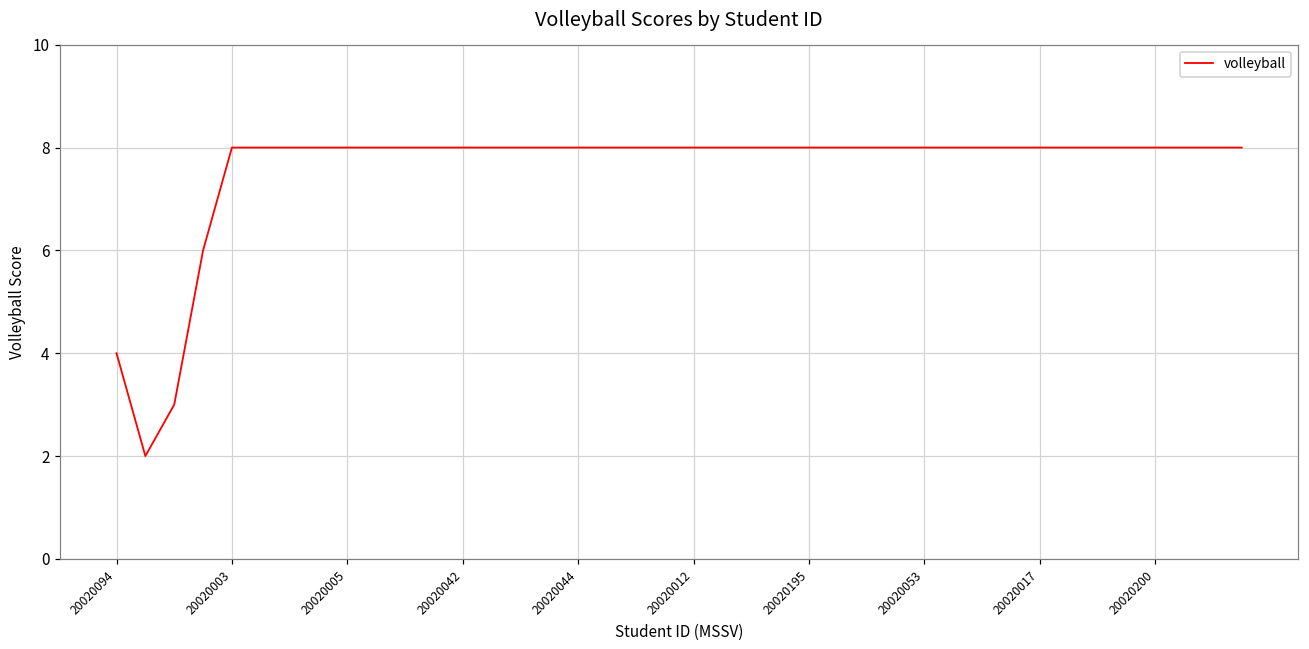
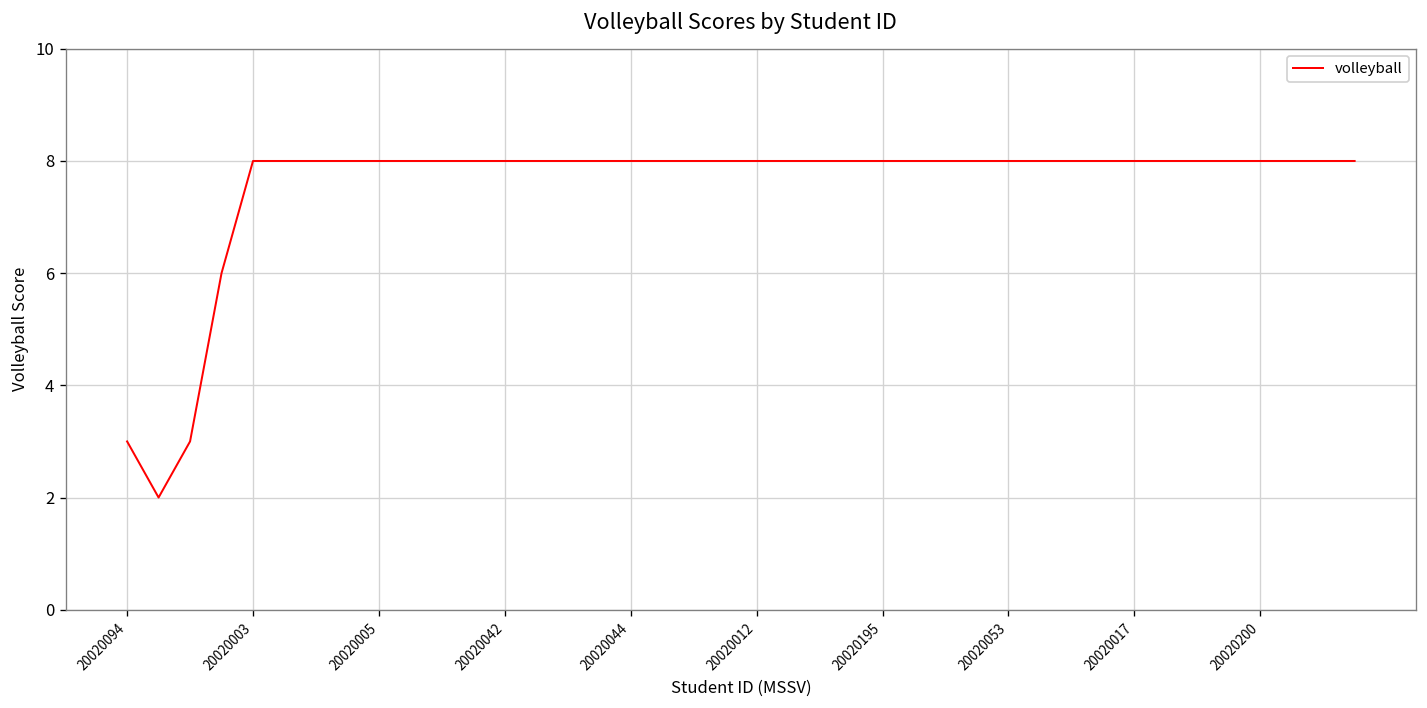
  {
-   "20020094": 4,
+   "20020094": 3,
    "20020003": 8,
    "20020005": 8,
    "20020042": 8,
    "20020044": 8,
    "20020012": 8,
    "20020195": 8,
    "20020053": 8,
    "20020017": 8,
    "20020200": 8
  }
